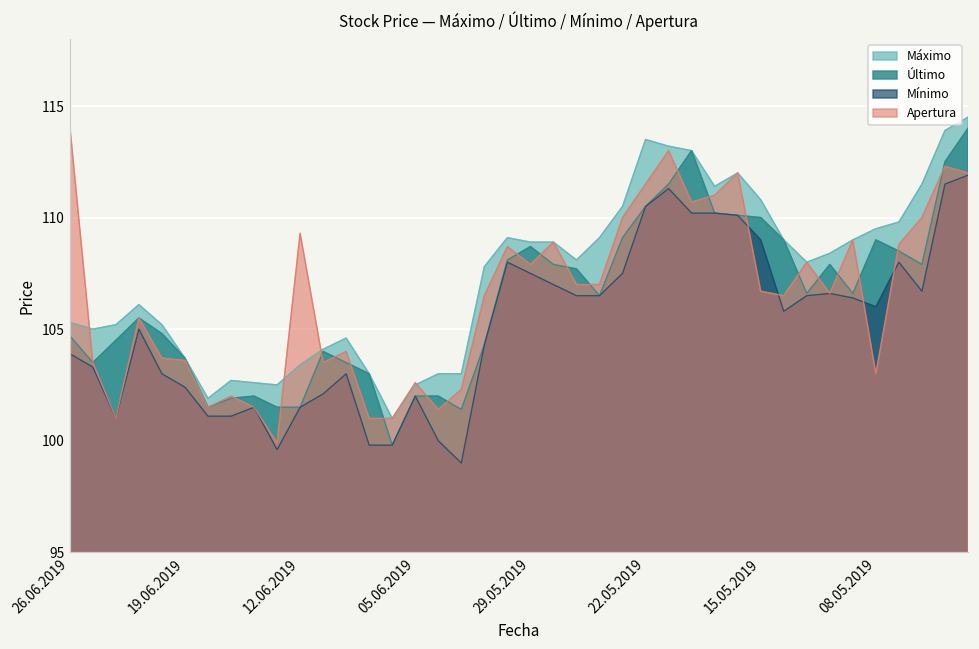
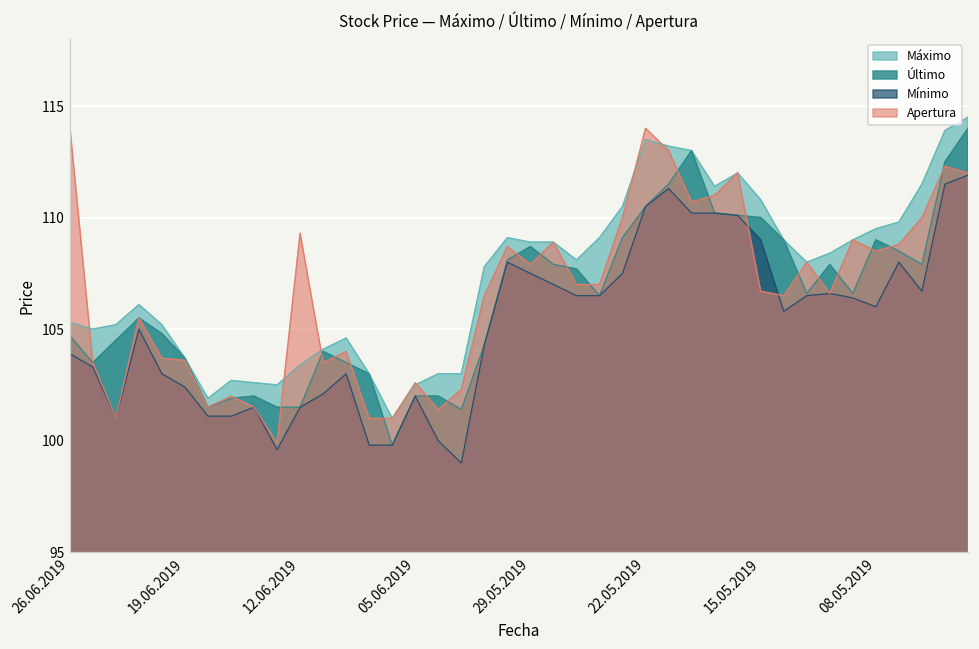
  {
    "Máximo": {
      "26.06.2019": 105.3,
      "12.06.2019": 103.4,
      "29.05.2019": 108.9,
      "22.05.2019": 113.5,
      "15.05.2019": 110.8,
      "08.05.2019": 109.5
    },
    "Apertura": {
      "26.06.2019": 114.1,
      "12.06.2019": 109.3,
      "29.05.2019": 107.9,
-     "22.05.2019": 111.5,
+     "22.05.2019": 114.0,
      "15.05.2019": 106.7,
-     "08.05.2019": 103.0
+     "08.05.2019": 108.5
    }
  }
